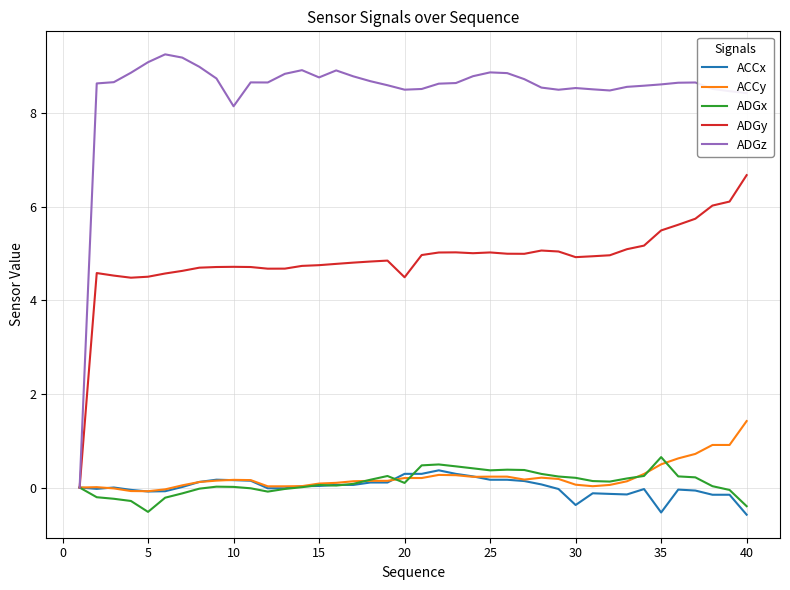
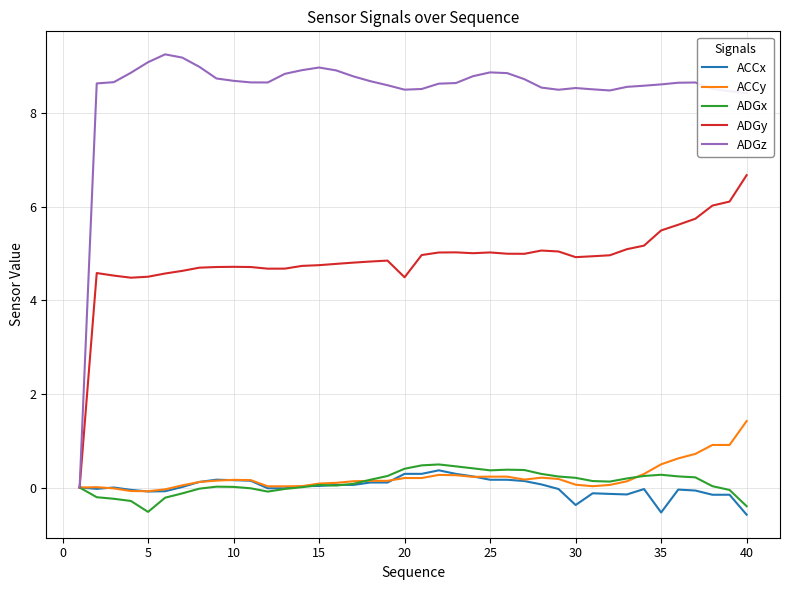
  {
    "ACCx": {
      "20": 0.3,
      "25": 0.2,
      "30": -0.4,
      "35": -0.5,
      "40": -0.6
    },
    "ACCy": {
      "20": 0.2,
      "25": 0.2,
      "30": 0.1,
      "35": 0.5,
      "40": 1.4
    },
    "ADGx": {
      "5": -0.5,
      "10": 0.0,
-     "20": 0.1,
+     "20": 0.4,
      "25": 0.4,
      "30": 0.2,
-     "35": 0.7,
+     "35": 0.3,
      "40": -0.4
    },
    "ADGy": {
      "5": 4.5,
      "10": 4.7,
      "15": 4.8,
      "20": 4.5,
      "25": 5.0,
      "30": 4.9,
      "35": 5.5,
      "40": 6.7
    },
    "ADGz": {
      "5": 9.1,
-     "10": 8.1,
-     "15": 8.8,
+     "10": 8.7,
+     "15": 9.0,
      "20": 8.5,
      "25": 8.9,
      "30": 8.5,
      "35": 8.6
    }
  }
